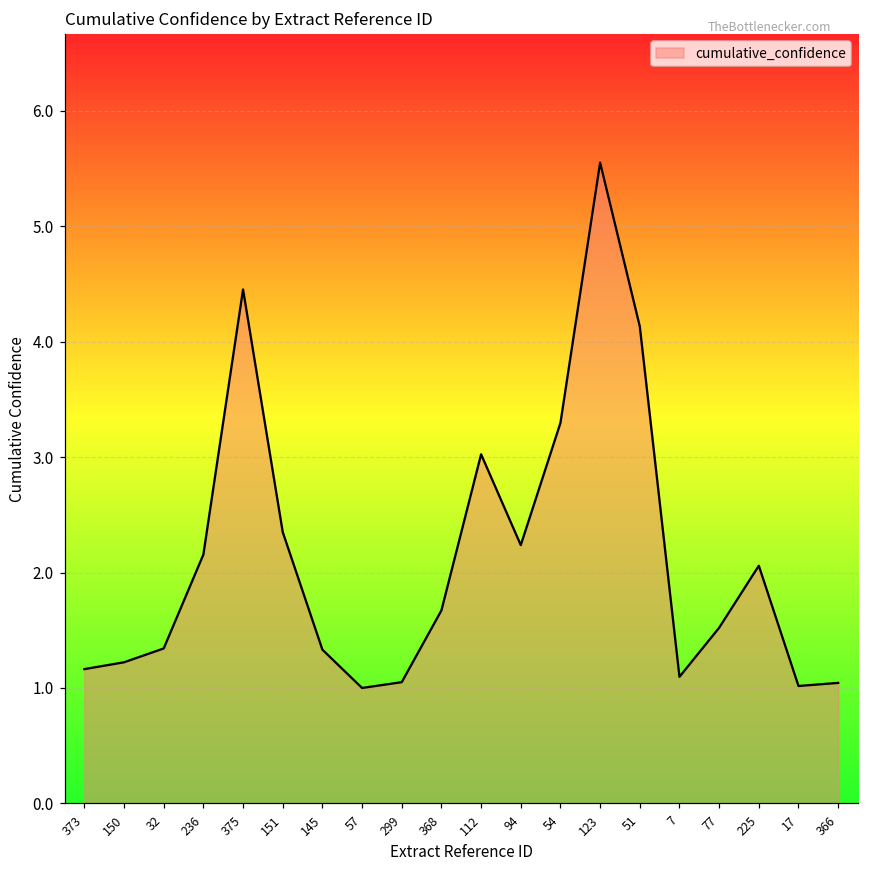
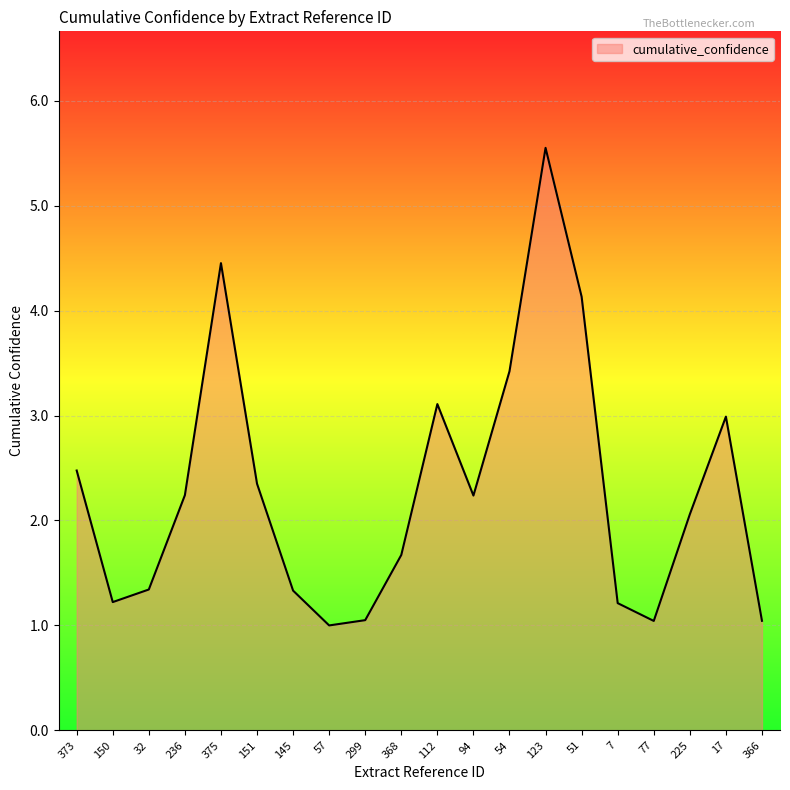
  {
-   "373": 1.16,
+   "373": 2.48,
    "150": 1.22,
    "32": 1.34,
-   "236": 2.16,
+   "236": 2.24,
    "375": 4.45,
    "151": 2.35,
    "145": 1.33,
    "57": 1.00,
    "299": 1.05,
    "368": 1.67,
-   "112": 3.02,
+   "112": 3.11,
    "94": 2.24,
-   "54": 3.30,
+   "54": 3.42,
    "123": 5.55,
    "51": 4.13,
-   "7": 1.10,
-   "77": 1.52,
+   "7": 1.21,
+   "77": 1.04,
    "225": 2.06,
-   "17": 1.02,
+   "17": 2.99,
    "366": 1.04
  }
